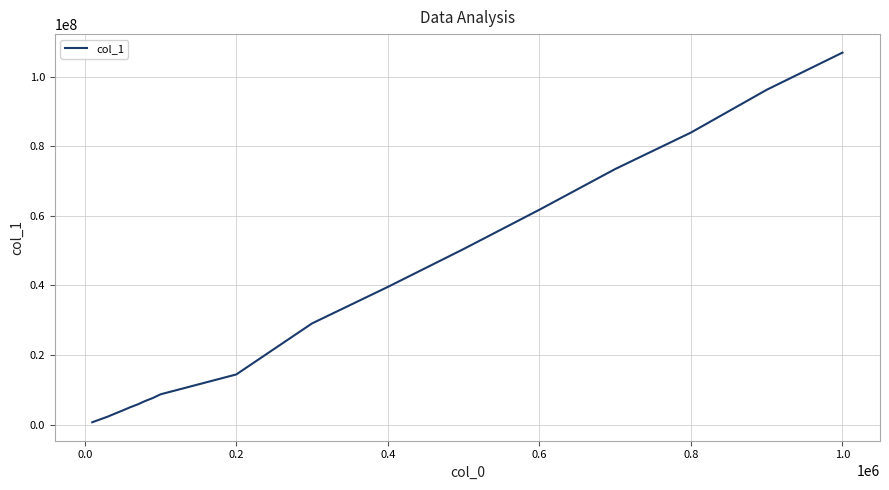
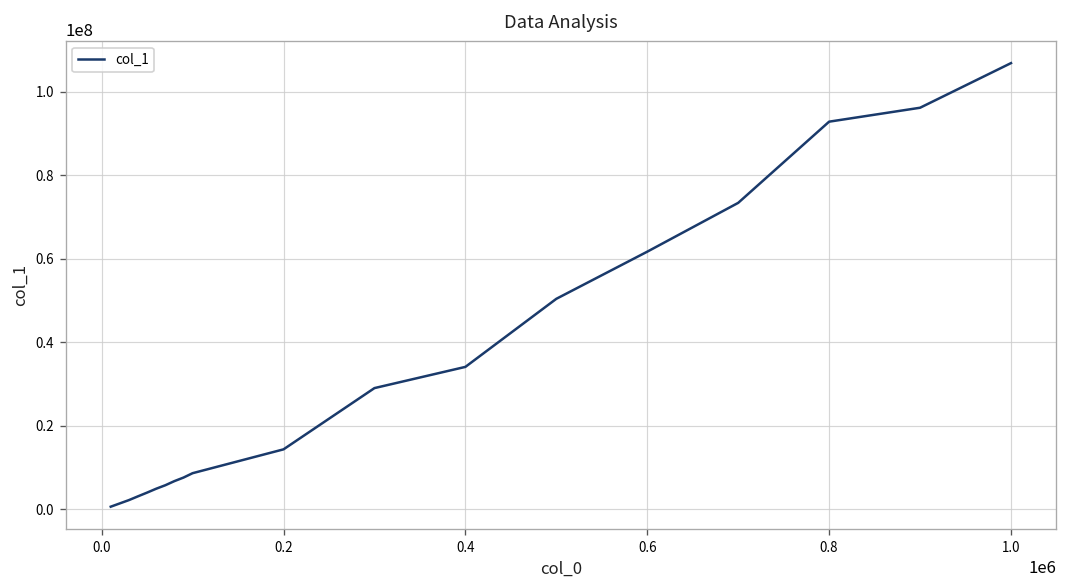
  {
    "0.2": 14000000,
-   "0.4": 40000000,
+   "0.4": 34000000,
    "0.6": 62000000,
-   "0.8": 84000000,
+   "0.8": 93000000,
    "1.0": 107000000
  }
